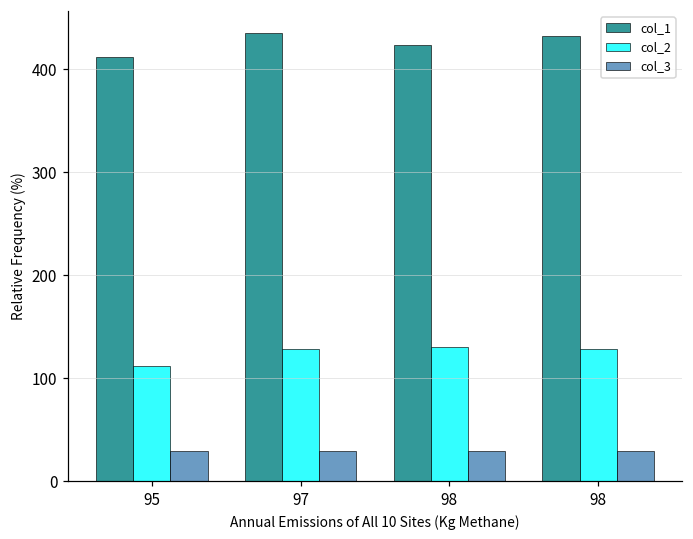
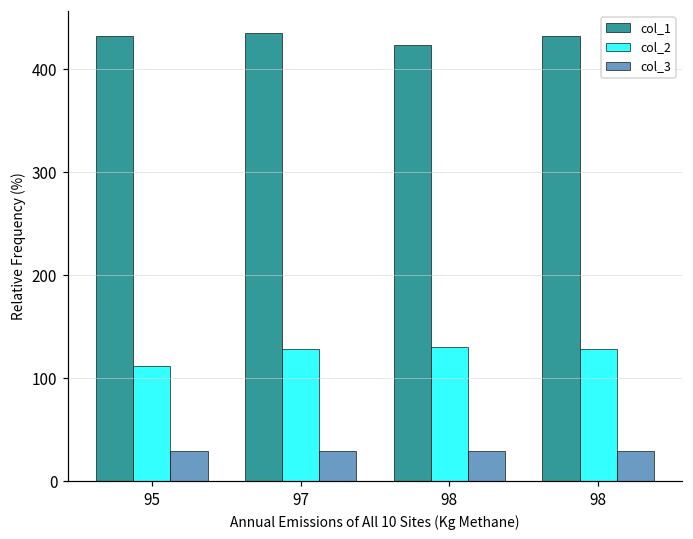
  {
    "col_1": {
-     "95": 410,
+     "95": 430,
      "97": 440
    },
    "col_2": {
      "95": 110,
      "97": 130
    },
    "col_3": {
      "95": 30,
      "97": 30
    }
  }
